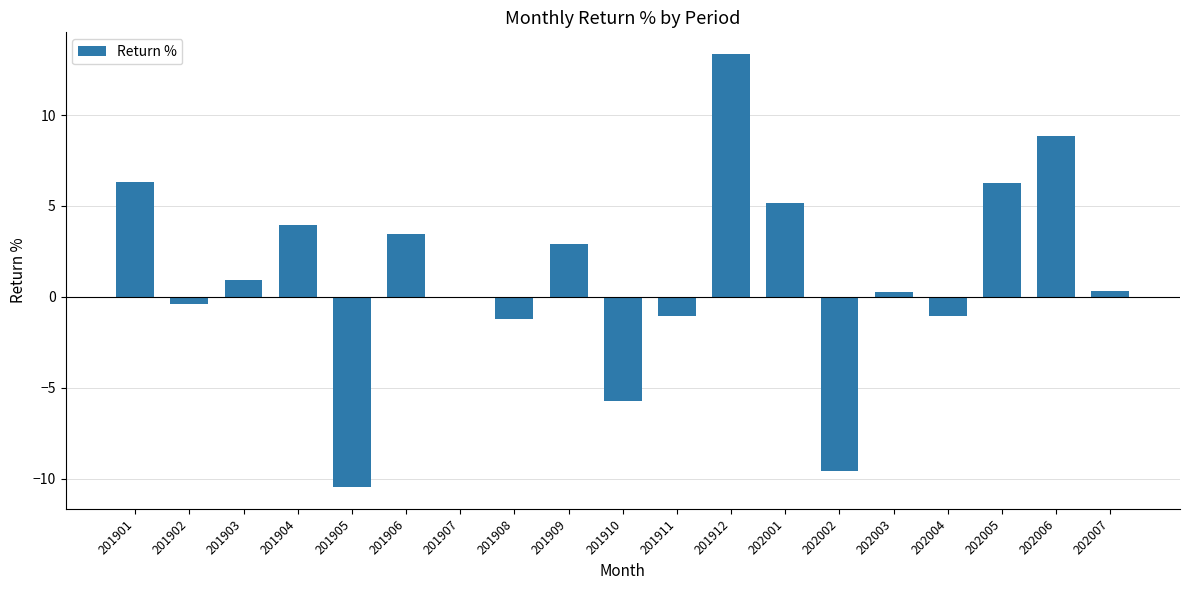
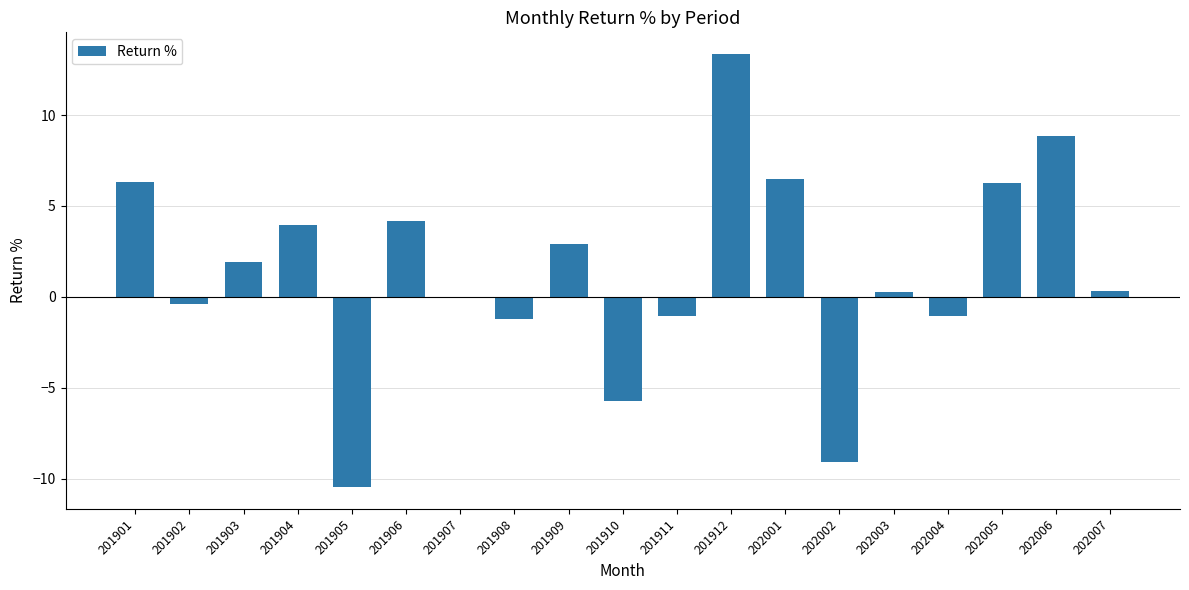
  {
    "201901": 6.3,
    "201902": -0.4,
-   "201903": 0.9,
+   "201903": 1.9,
    "201904": 4.0,
    "201905": -10.5,
-   "201906": 3.5,
+   "201906": 4.2,
    "201908": -1.2,
    "201909": 2.9,
    "201910": -5.7,
    "201911": -1.1,
    "201912": 13.4,
-   "202001": 5.2,
-   "202002": -9.6,
+   "202001": 6.5,
+   "202002": -9.1,
    "202003": 0.3,
    "202004": -1.1,
    "202005": 6.3,
    "202006": 8.8,
    "202007": 0.3
  }
